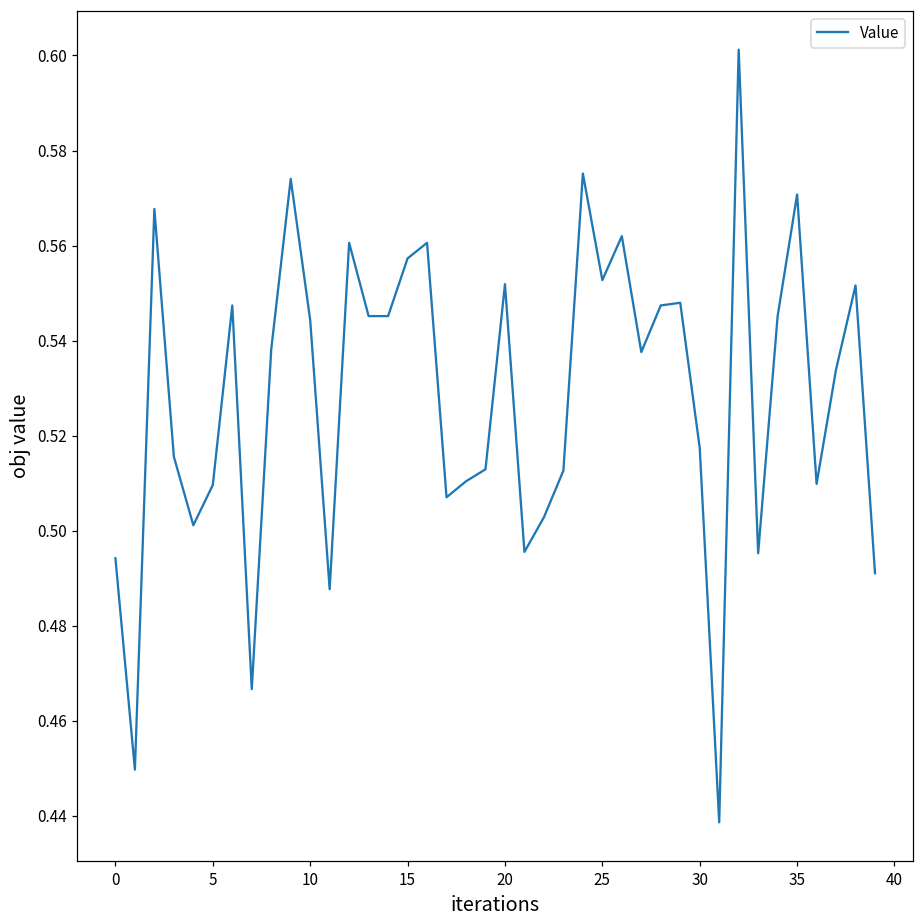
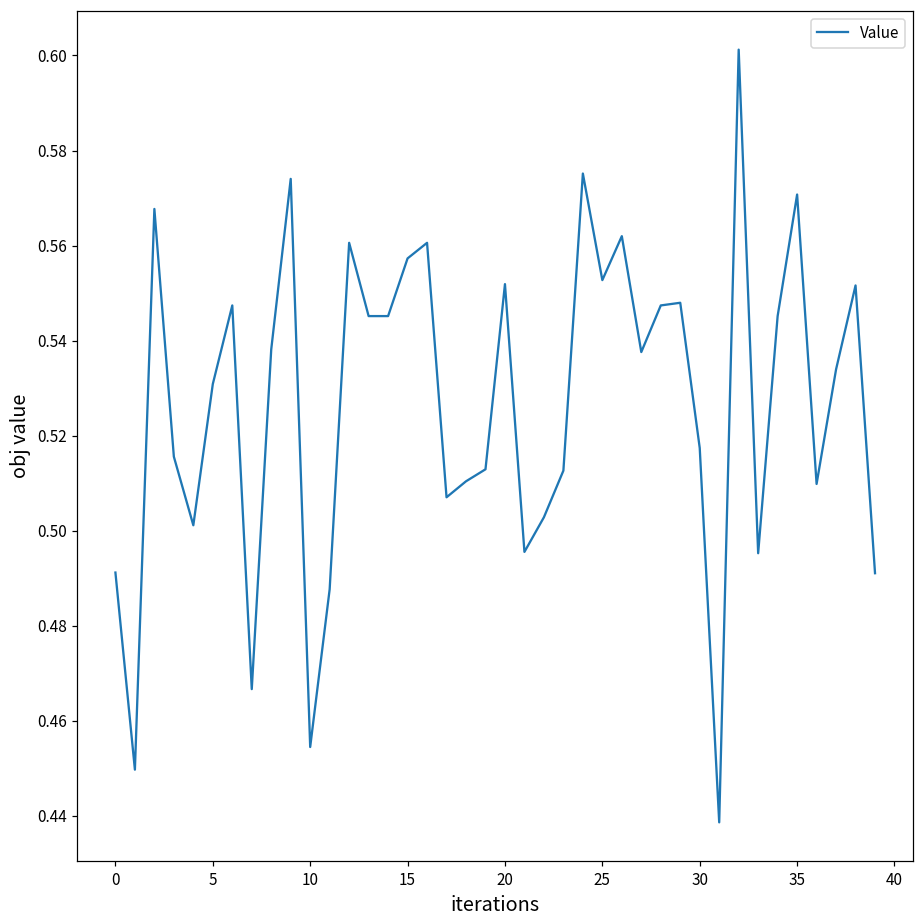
  {
-   "0": 0.494,
-   "5": 0.510,
-   "10": 0.544,
+   "0": 0.491,
+   "5": 0.531,
+   "10": 0.454,
    "15": 0.557,
    "20": 0.552,
    "25": 0.553,
    "30": 0.517,
    "35": 0.571
  }
